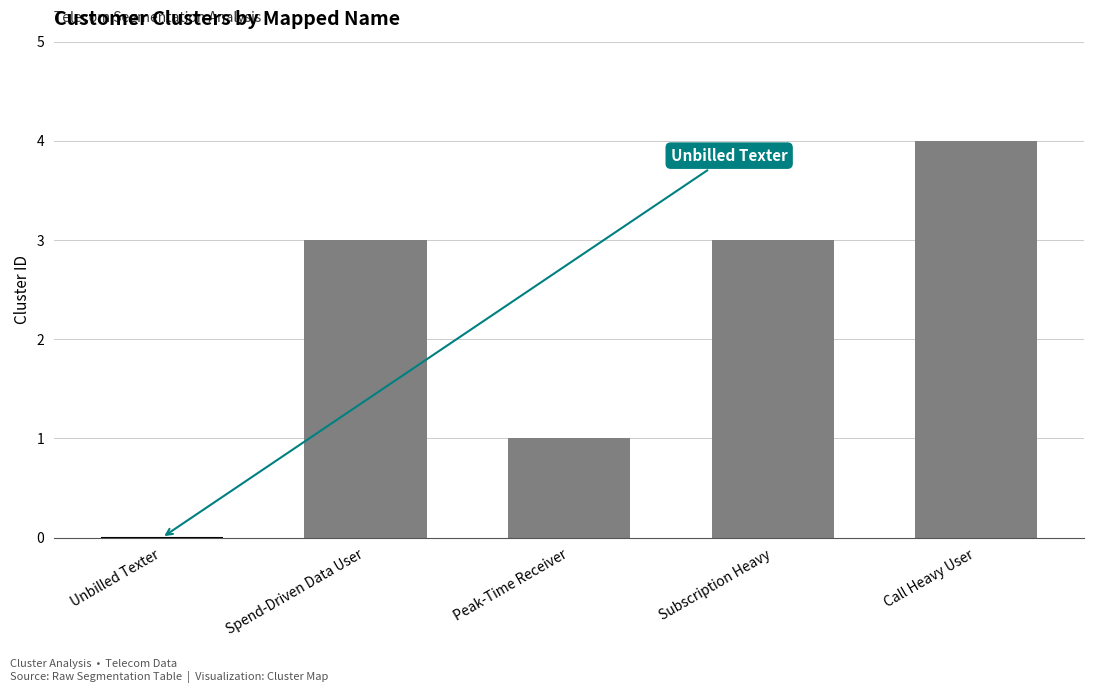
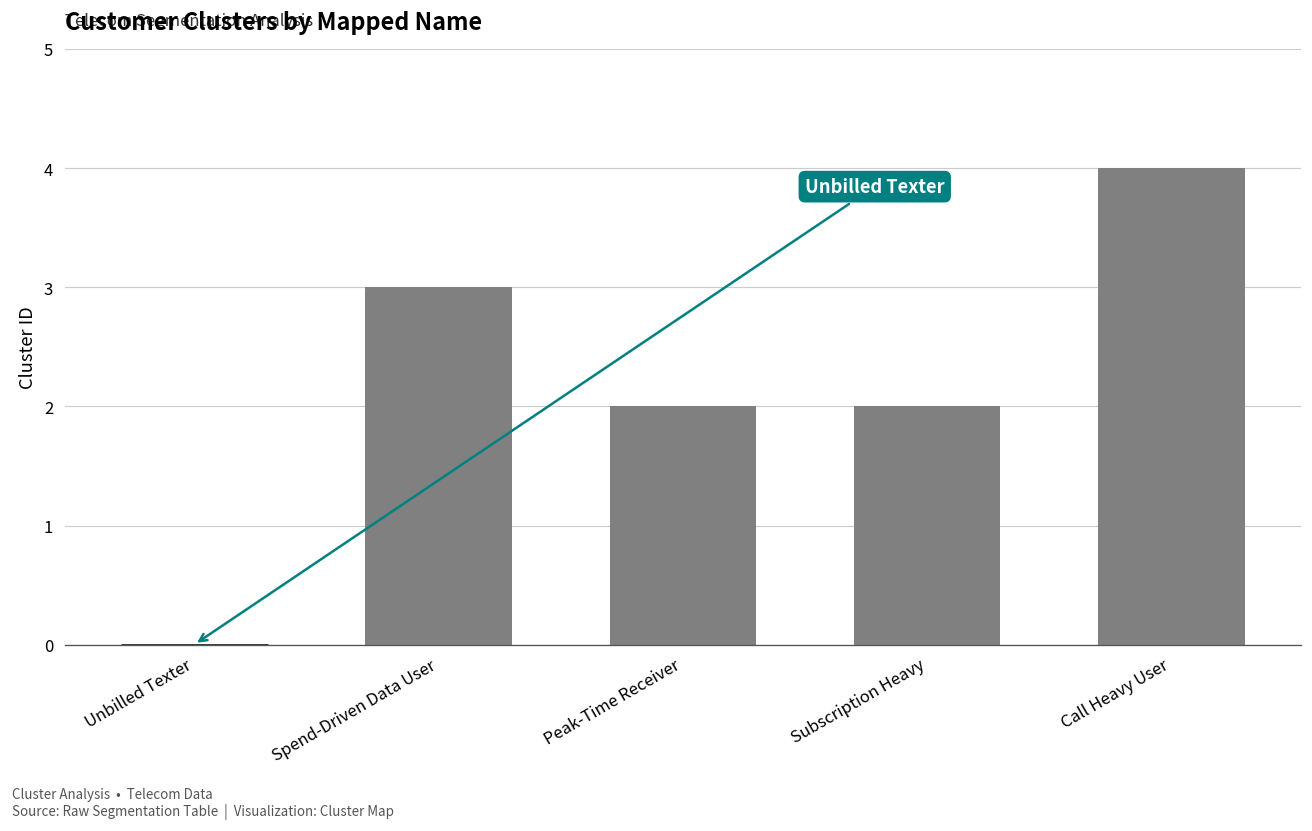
  {
    "Unbilled Texter": 0,
    "Spend-Driven Data User": 3,
-   "Peak-Time Receiver": 1,
-   "Subscription Heavy": 3,
+   "Peak-Time Receiver": 2,
+   "Subscription Heavy": 2,
    "Call Heavy User": 4
  }
